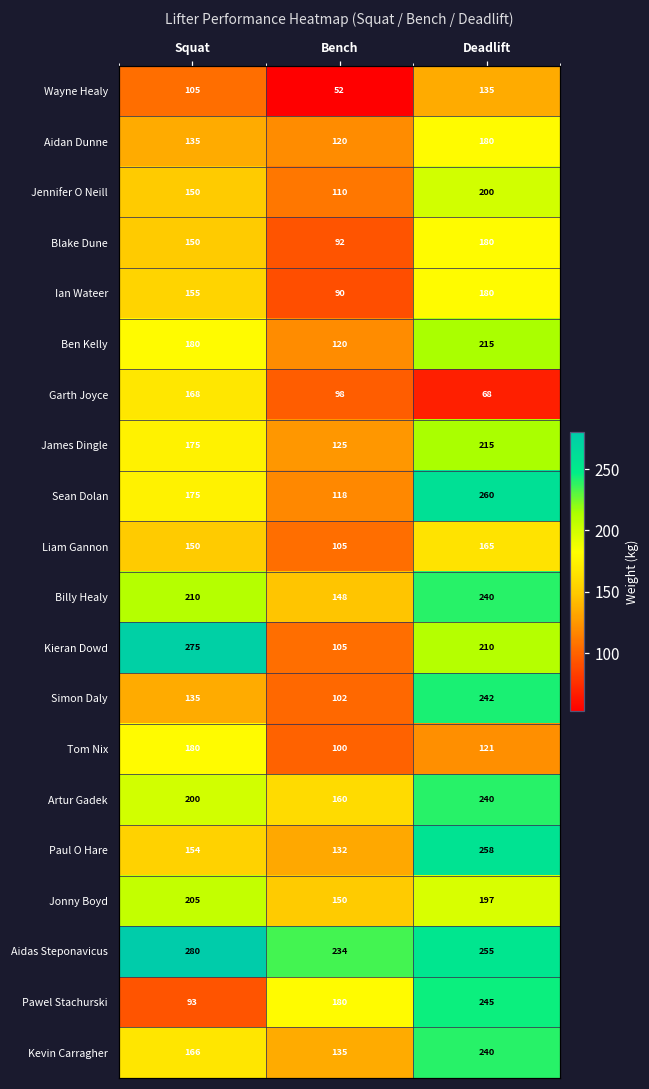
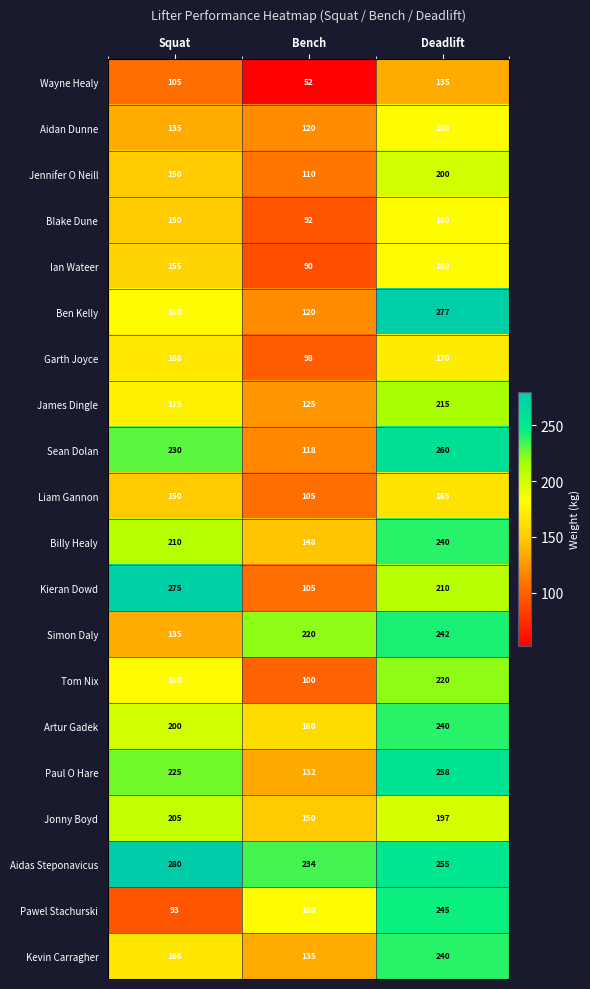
  {
    "Wayne Healy": {
      "Squat": 105,
      "Bench": 52,
      "Deadlift": 135
    },
    "Aidan Dunne": {
      "Squat": 135,
      "Bench": 120,
      "Deadlift": 180
    },
    "Jennifer O Neill": {
      "Squat": 150,
      "Bench": 110,
      "Deadlift": 200
    },
    "Blake Dune": {
      "Squat": 150,
      "Bench": 92,
      "Deadlift": 180
    },
    "Ian Wateer": {
      "Squat": 155,
      "Bench": 90,
      "Deadlift": 180
    },
    "Ben Kelly": {
      "Squat": 180,
      "Bench": 120,
-     "Deadlift": 215
+     "Deadlift": 277
    },
    "Garth Joyce": {
      "Squat": 168,
      "Bench": 98,
-     "Deadlift": 68
+     "Deadlift": 170
    },
    "James Dingle": {
      "Squat": 175,
      "Bench": 125,
      "Deadlift": 215
    },
    "Sean Dolan": {
-     "Squat": 175,
+     "Squat": 230,
      "Bench": 118,
      "Deadlift": 260
    },
    "Liam Gannon": {
      "Squat": 150,
      "Bench": 105,
      "Deadlift": 165
    },
    "Billy Healy": {
      "Squat": 210,
      "Bench": 148,
      "Deadlift": 240
    },
    "Kieran Dowd": {
      "Squat": 275,
      "Bench": 105,
      "Deadlift": 210
    },
    "Simon Daly": {
      "Squat": 135,
-     "Bench": 102,
+     "Bench": 220,
      "Deadlift": 242
    },
    "Tom Nix": {
      "Squat": 180,
      "Bench": 100,
-     "Deadlift": 121
+     "Deadlift": 220
    },
    "Artur Gadek": {
      "Squat": 200,
      "Bench": 160,
      "Deadlift": 240
    },
    "Paul O Hare": {
-     "Squat": 154,
+     "Squat": 225,
      "Bench": 132,
      "Deadlift": 258
    },
    "Jonny Boyd": {
      "Squat": 205,
      "Bench": 150,
      "Deadlift": 197
    },
    "Aidas Steponavicus": {
      "Squat": 280,
      "Bench": 234,
      "Deadlift": 255
    },
    "Pawel Stachurski": {
      "Squat": 93,
      "Bench": 180,
      "Deadlift": 245
    },
    "Kevin Carragher": {
      "Squat": 166,
      "Bench": 135,
      "Deadlift": 240
    }
  }
